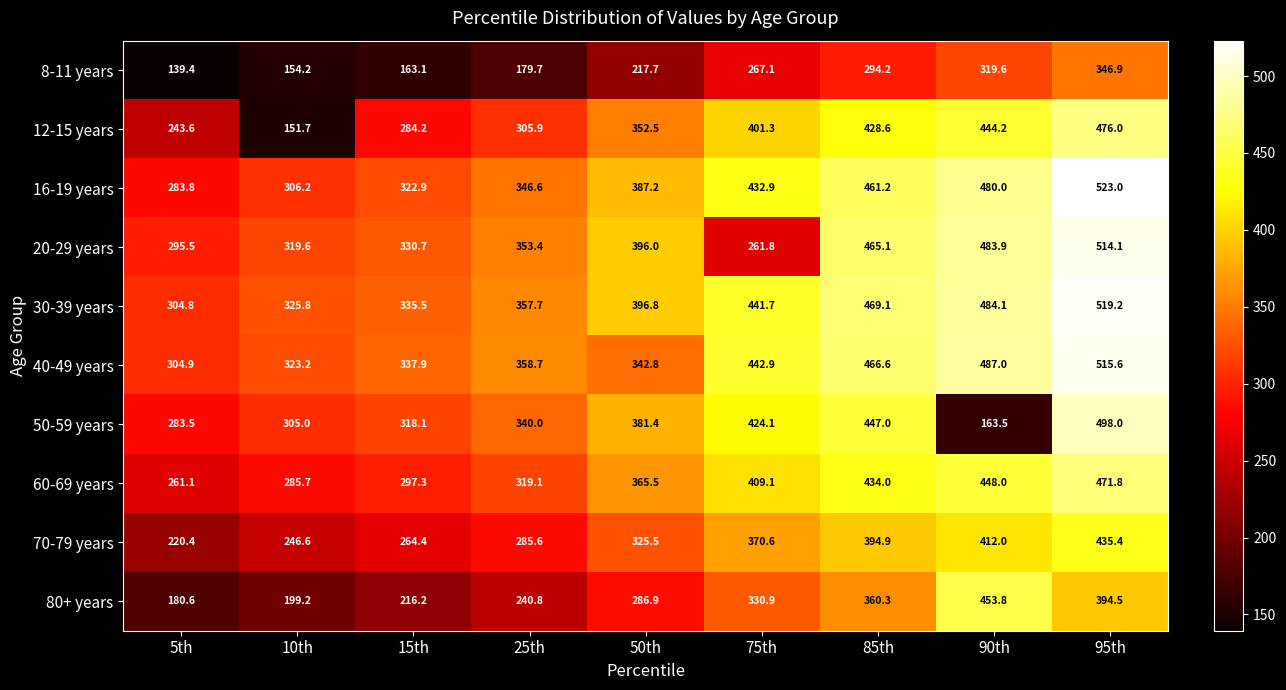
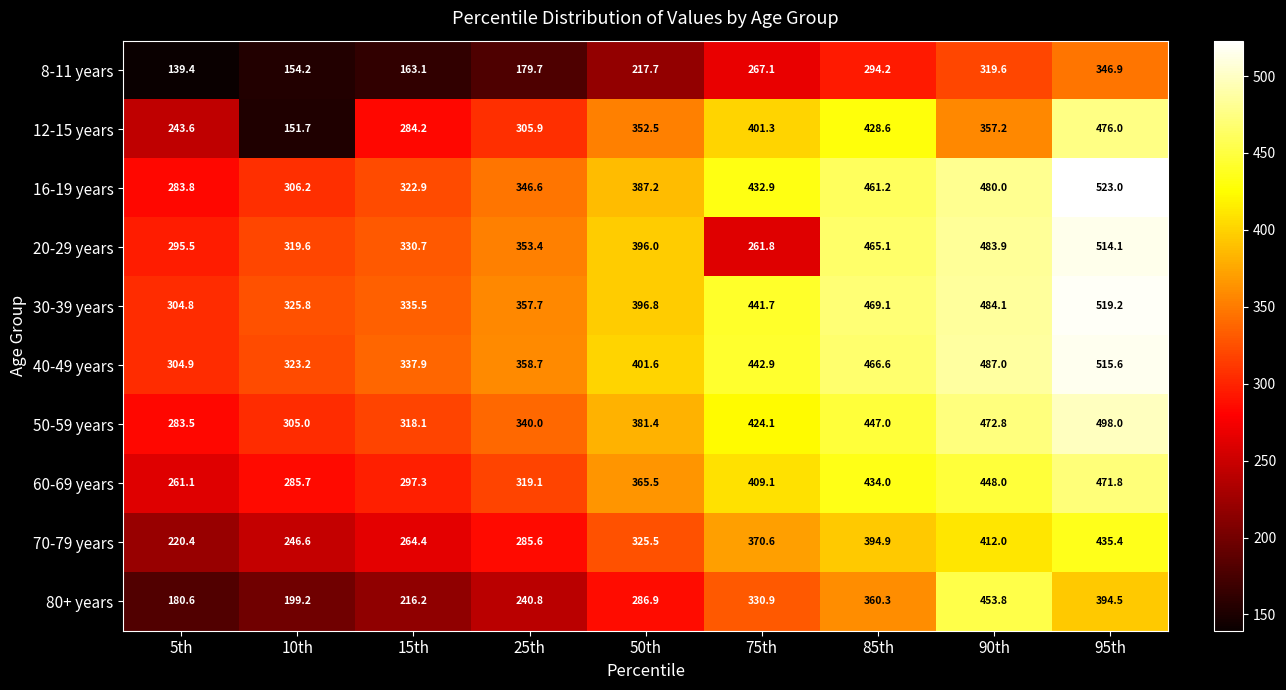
  {
    "8-11 years": {
      "5th": 139.4,
      "10th": 154.2,
      "15th": 163.1,
      "25th": 179.7,
      "50th": 217.7,
      "75th": 267.1,
      "85th": 294.2,
      "90th": 319.6,
      "95th": 346.9
    },
    "12-15 years": {
      "5th": 243.6,
      "10th": 151.7,
      "15th": 284.2,
      "25th": 305.9,
      "50th": 352.5,
      "75th": 401.3,
      "85th": 428.6,
-     "90th": 444.2,
+     "90th": 357.2,
      "95th": 476.0
    },
    "16-19 years": {
      "5th": 283.8,
      "10th": 306.2,
      "15th": 322.9,
      "25th": 346.6,
      "50th": 387.2,
      "75th": 432.9,
      "85th": 461.2,
      "90th": 480.0,
      "95th": 523.0
    },
    "20-29 years": {
      "5th": 295.5,
      "10th": 319.6,
      "15th": 330.7,
      "25th": 353.4,
      "50th": 396.0,
      "75th": 261.8,
      "85th": 465.1,
      "90th": 483.9,
      "95th": 514.1
    },
    "30-39 years": {
      "5th": 304.8,
      "10th": 325.8,
      "15th": 335.5,
      "25th": 357.7,
      "50th": 396.8,
      "75th": 441.7,
      "85th": 469.1,
      "90th": 484.1,
      "95th": 519.2
    },
    "40-49 years": {
      "5th": 304.9,
      "10th": 323.2,
      "15th": 337.9,
      "25th": 358.7,
-     "50th": 342.8,
+     "50th": 401.6,
      "75th": 442.9,
      "85th": 466.6,
      "90th": 487.0,
      "95th": 515.6
    },
    "50-59 years": {
      "5th": 283.5,
      "10th": 305.0,
      "15th": 318.1,
      "25th": 340.0,
      "50th": 381.4,
      "75th": 424.1,
      "85th": 447.0,
-     "90th": 163.5,
+     "90th": 472.8,
      "95th": 498.0
    },
    "60-69 years": {
      "5th": 261.1,
      "10th": 285.7,
      "15th": 297.3,
      "25th": 319.1,
      "50th": 365.5,
      "75th": 409.1,
      "85th": 434.0,
      "90th": 448.0,
      "95th": 471.8
    },
    "70-79 years": {
      "5th": 220.4,
      "10th": 246.6,
      "15th": 264.4,
      "25th": 285.6,
      "50th": 325.5,
      "75th": 370.6,
      "85th": 394.9,
      "90th": 412.0,
      "95th": 435.4
    },
    "80+ years": {
      "5th": 180.6,
      "10th": 199.2,
      "15th": 216.2,
      "25th": 240.8,
      "50th": 286.9,
      "75th": 330.9,
      "85th": 360.3,
      "90th": 453.8,
      "95th": 394.5
    }
  }
